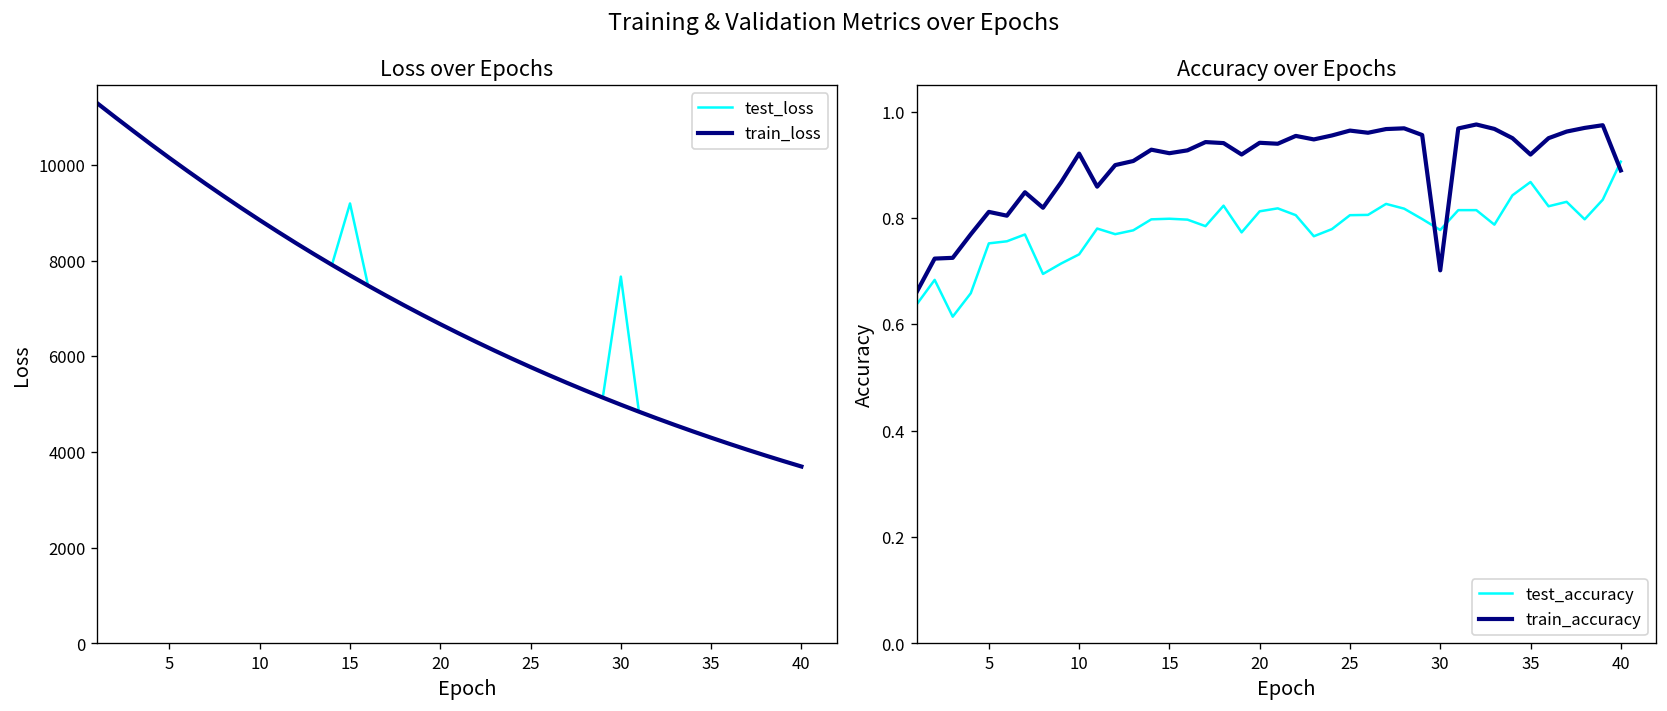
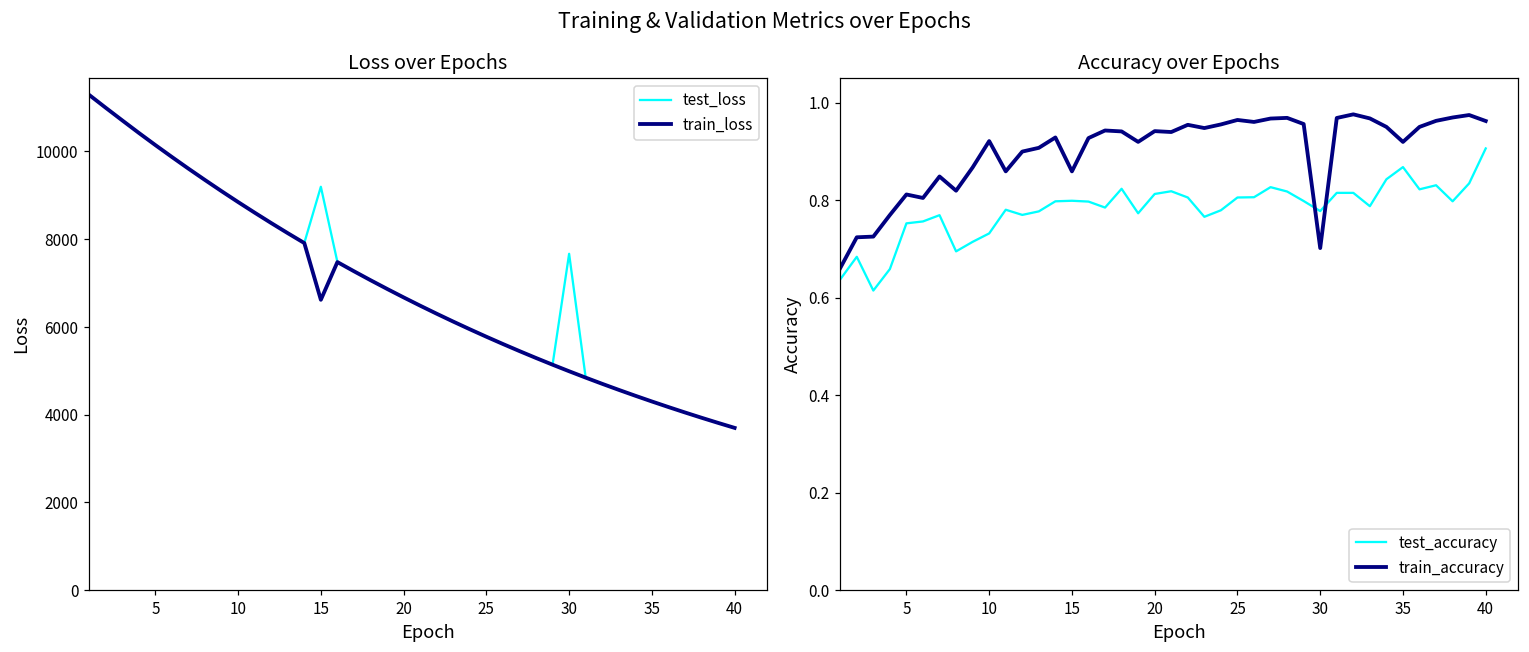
  {
    "Loss over Epochs": {
      "test_loss": {
        "15": 9200,
        "30": 7700
      },
      "train_loss": {
-       "15": 7700,
+       "15": 6600,
        "30": 5000
      }
    },
    "Accuracy over Epochs": {
      "test_accuracy": {
        "5": 0.75,
        "10": 0.73,
        "15": 0.80,
        "20": 0.81,
        "25": 0.81,
        "30": 0.78,
        "35": 0.87,
        "40": 0.91
      },
      "train_accuracy": {
        "5": 0.81,
        "10": 0.92,
-       "15": 0.92,
+       "15": 0.86,
        "20": 0.94,
        "25": 0.96,
        "30": 0.70,
        "35": 0.92,
-       "40": 0.89
+       "40": 0.96
      }
    }
  }
